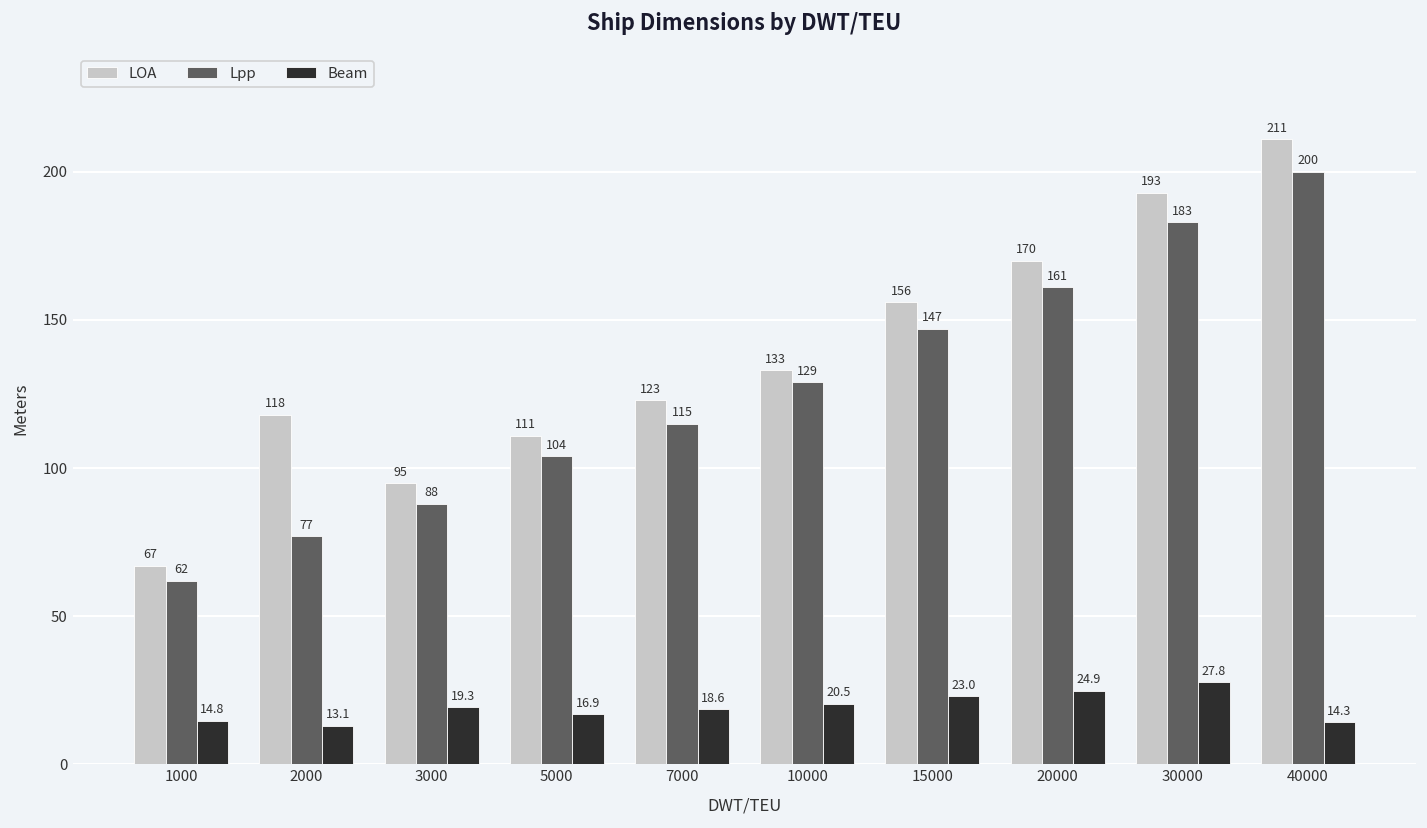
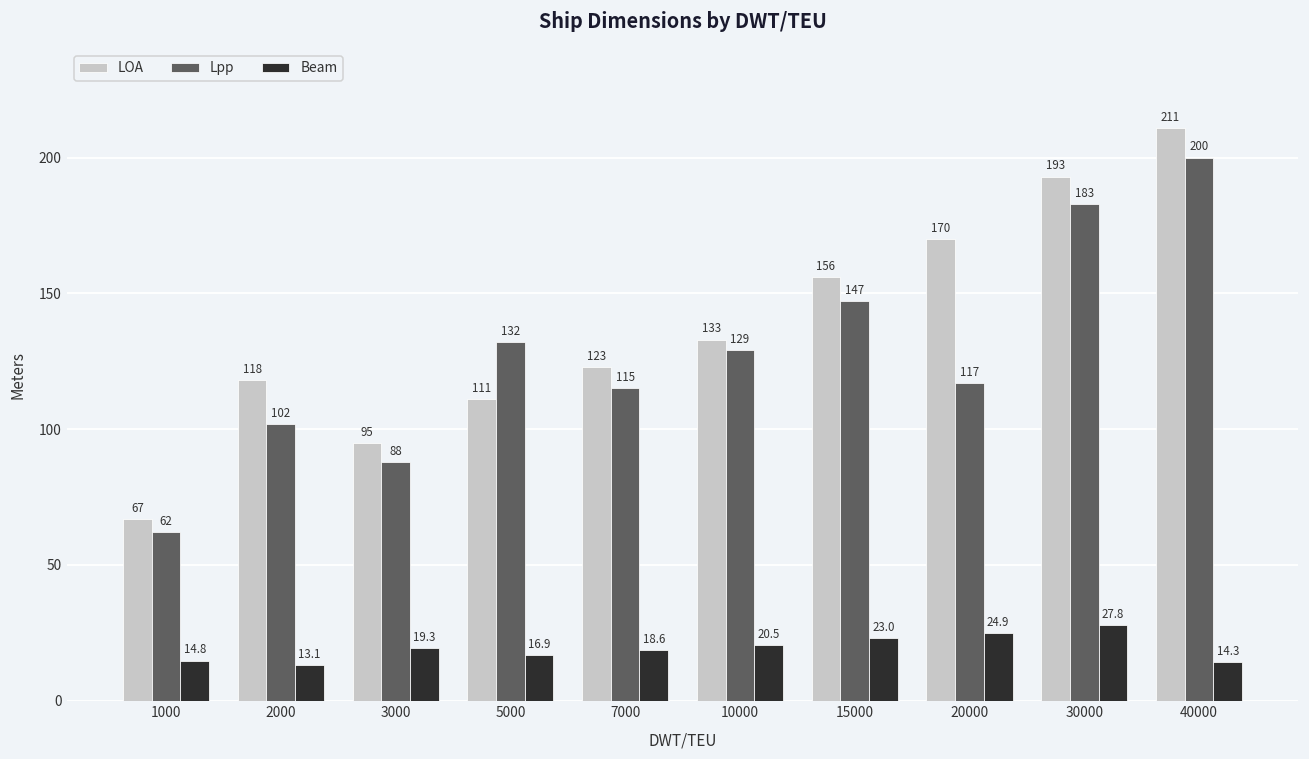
  {
    "LOA": {
      "1000": 67,
      "2000": 118,
      "3000": 95,
      "5000": 111,
      "7000": 123,
      "10000": 133,
      "15000": 156,
      "20000": 170,
      "30000": 193,
      "40000": 211
    },
    "Lpp": {
      "1000": 62,
-     "2000": 77,
+     "2000": 102,
      "3000": 88,
-     "5000": 104,
+     "5000": 132,
      "7000": 115,
      "10000": 129,
      "15000": 147,
-     "20000": 161,
+     "20000": 117,
      "30000": 183,
      "40000": 200
    },
    "Beam": {
      "1000": 14.8,
      "2000": 13.1,
      "3000": 19.3,
      "5000": 16.9,
      "7000": 18.6,
      "10000": 20.5,
      "15000": 23.0,
      "20000": 24.9,
      "30000": 27.8,
      "40000": 14.3
    }
  }
